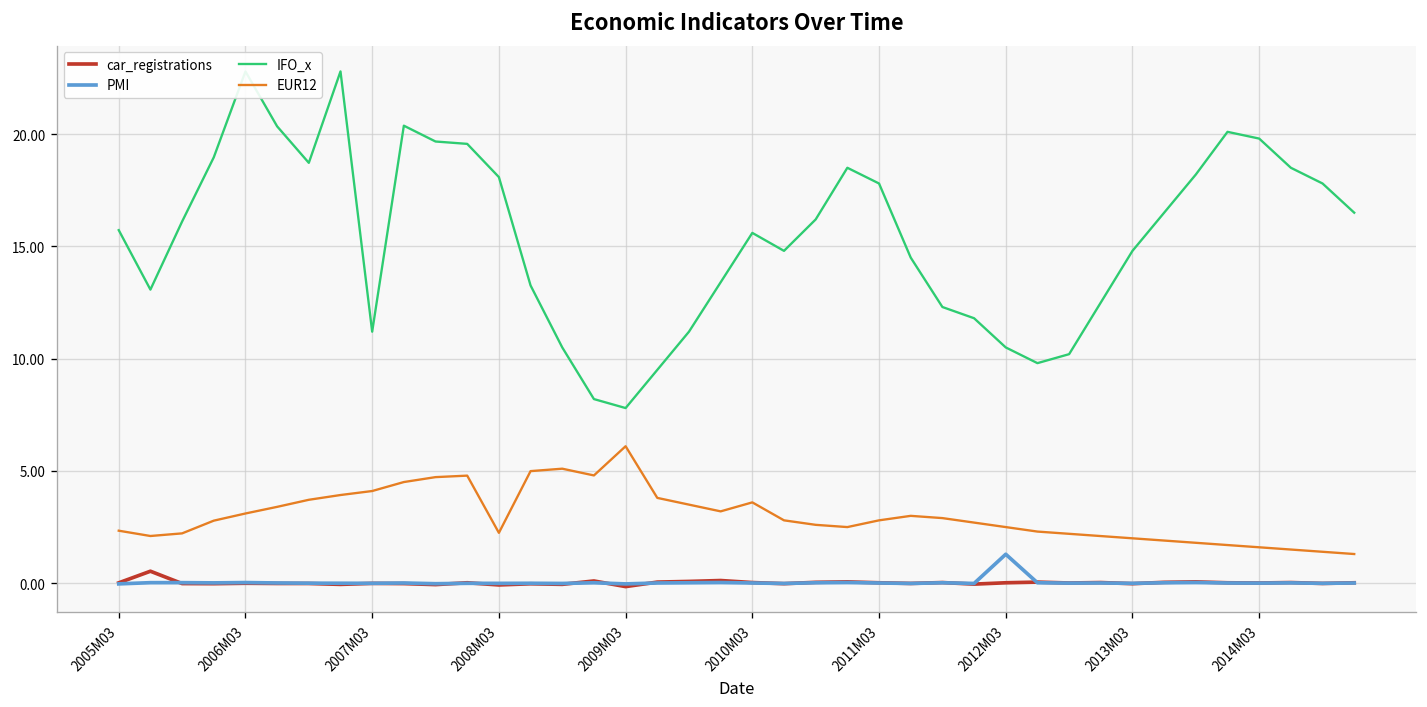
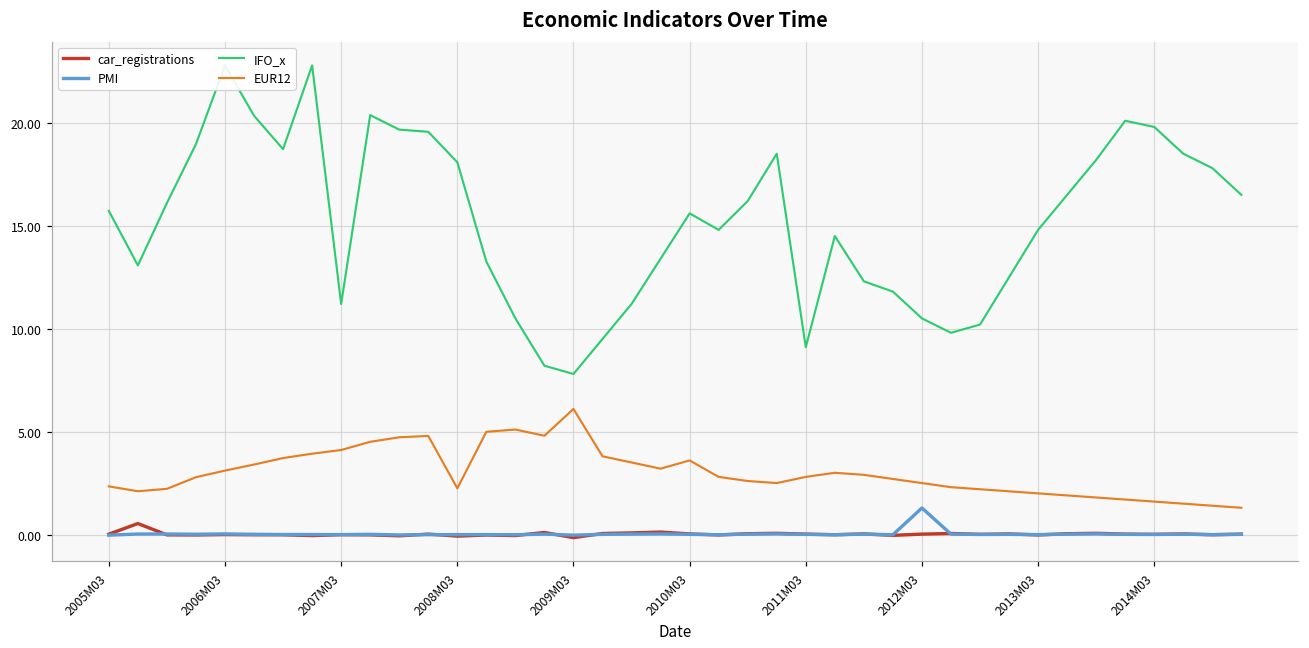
  {
    "car_registrations": {
      "2012M03": 0.0
    },
    "PMI": {
      "2012M03": 1.3
    },
    "IFO_x": {
      "2005M03": 15.7,
      "2007M03": 11.2,
      "2008M03": 18.1,
      "2009M03": 7.8,
      "2010M03": 15.6,
-     "2011M03": 17.8,
+     "2011M03": 9.1,
      "2012M03": 10.5,
      "2013M03": 14.8,
      "2014M03": 19.8
    },
    "EUR12": {
      "2005M03": 2.3,
      "2006M03": 3.1,
      "2007M03": 4.1,
      "2008M03": 2.2,
      "2009M03": 6.1,
      "2010M03": 3.6,
      "2011M03": 2.8,
      "2012M03": 2.5,
      "2013M03": 2.0,
      "2014M03": 1.6
    }
  }
